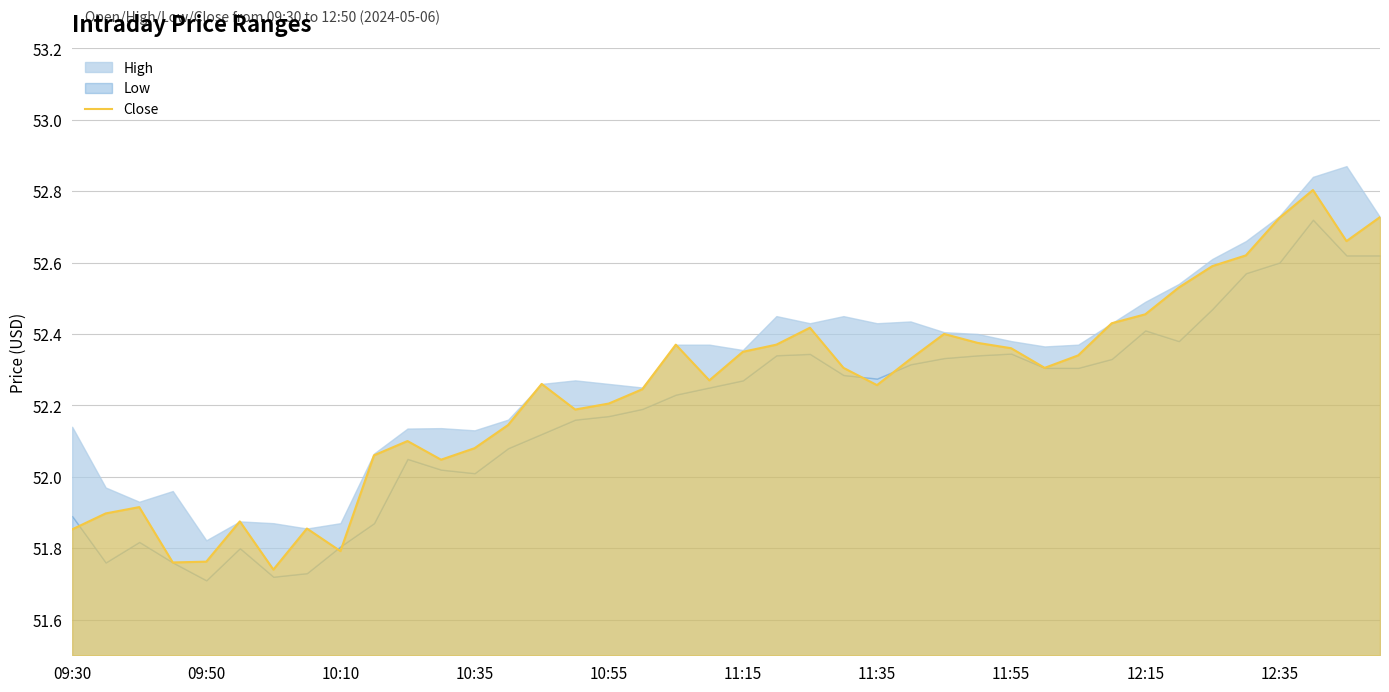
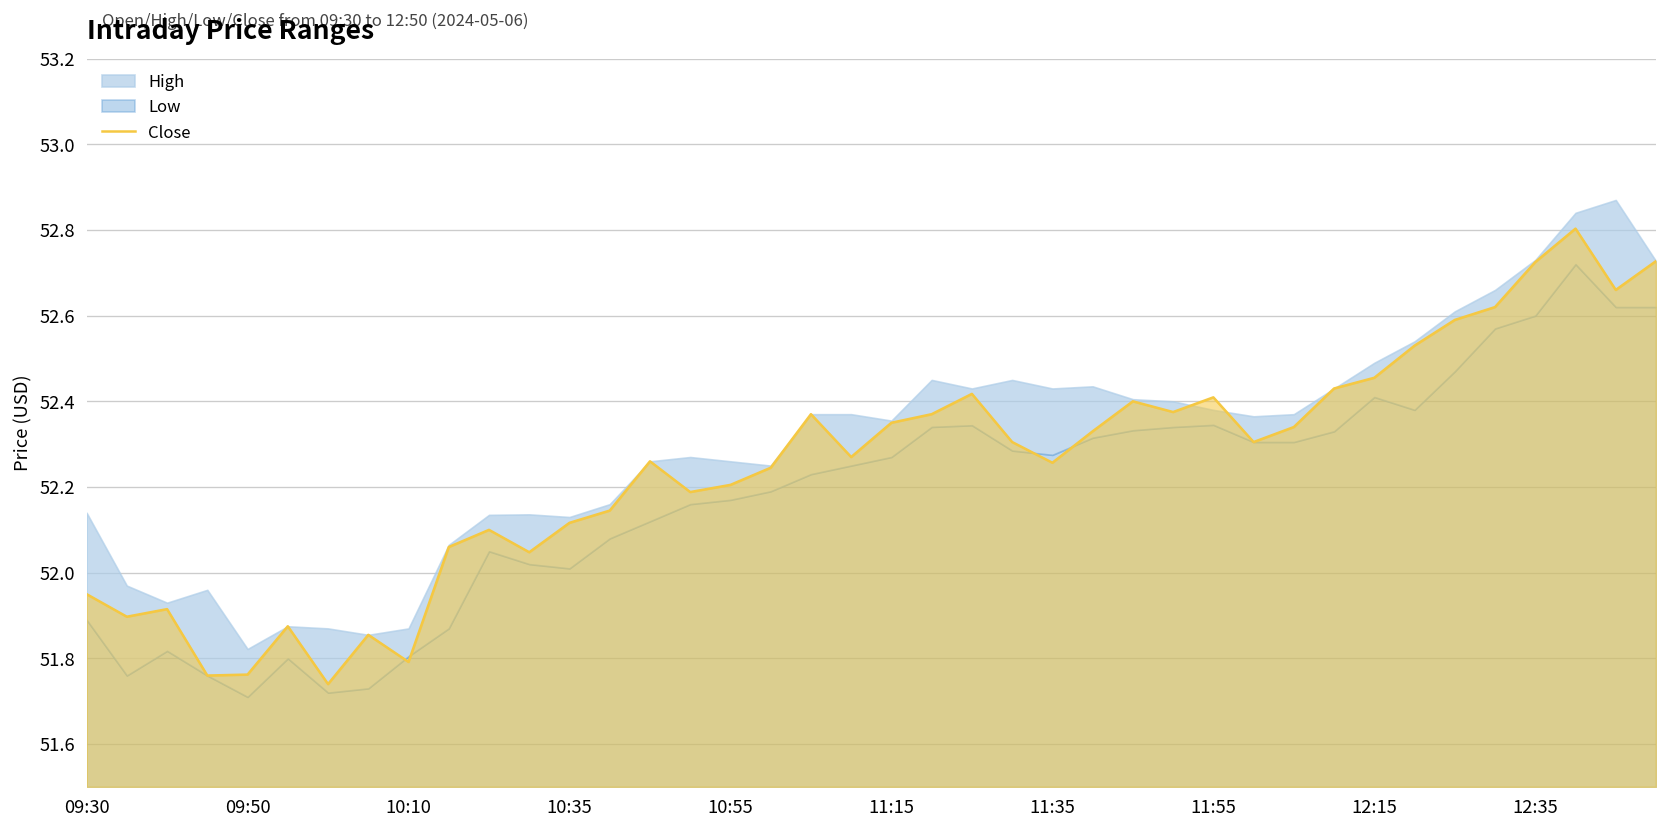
  {
    "Close": {
-     "09:30": 51.85,
+     "09:30": 51.95,
      "09:50": 51.76,
      "10:10": 51.79,
-     "10:35": 52.08,
+     "10:35": 52.12,
      "10:55": 52.21,
      "11:35": 52.26,
-     "11:55": 52.36,
+     "11:55": 52.41,
      "12:15": 52.46
    }
  }
